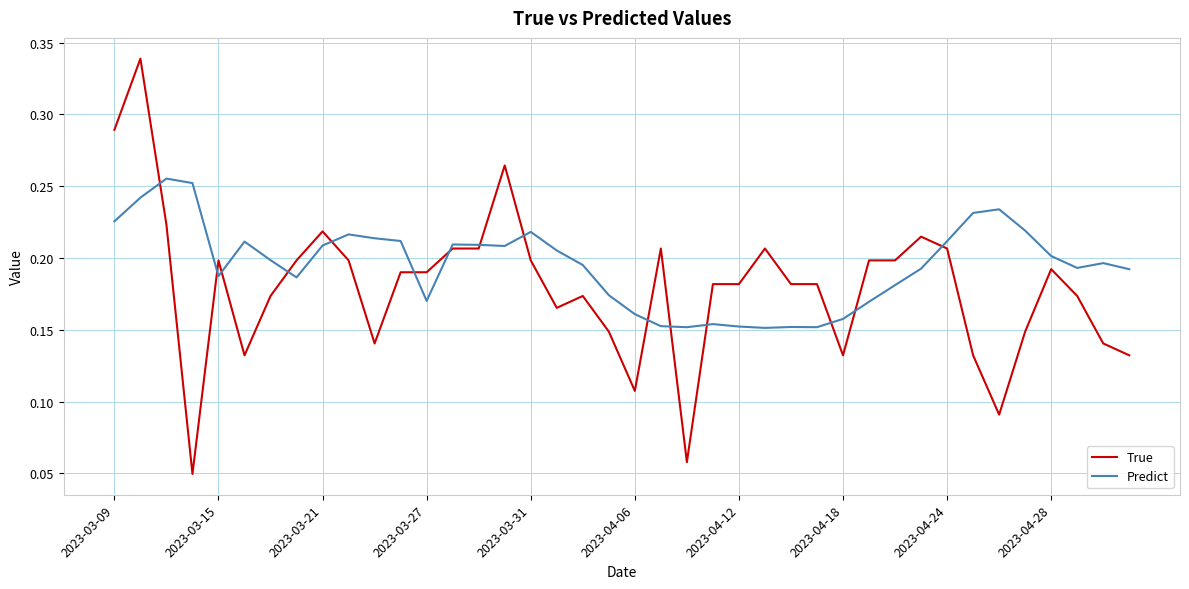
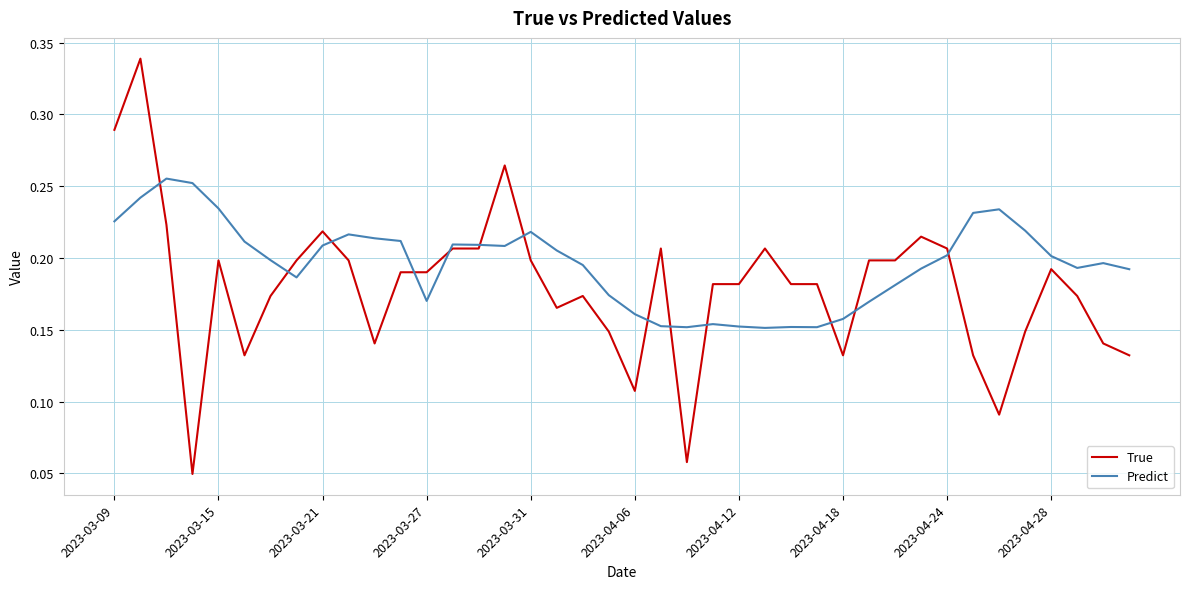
  {
    "True": {
      "2023-03-09": 0.289,
      "2023-03-15": 0.198,
      "2023-03-21": 0.219,
      "2023-03-27": 0.190,
      "2023-03-31": 0.198,
      "2023-04-06": 0.107,
      "2023-04-12": 0.182,
      "2023-04-18": 0.132,
      "2023-04-24": 0.207,
      "2023-04-28": 0.192
    },
    "Predict": {
      "2023-03-09": 0.226,
-     "2023-03-15": 0.187,
+     "2023-03-15": 0.235,
      "2023-03-21": 0.209,
      "2023-03-27": 0.170,
      "2023-03-31": 0.218,
      "2023-04-06": 0.161,
      "2023-04-12": 0.152,
      "2023-04-18": 0.158,
-     "2023-04-24": 0.212,
+     "2023-04-24": 0.202,
      "2023-04-28": 0.201
    }
  }
